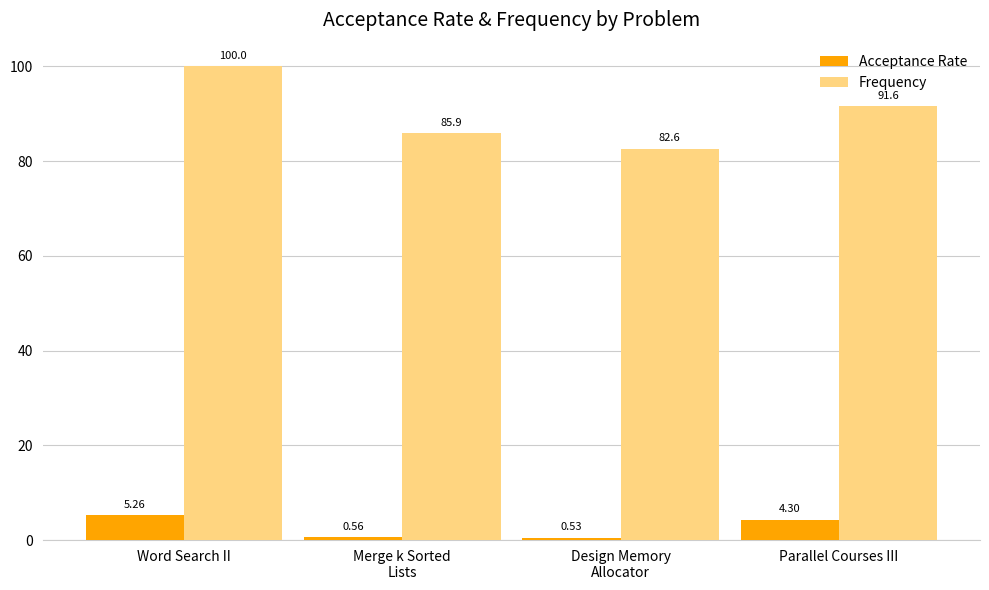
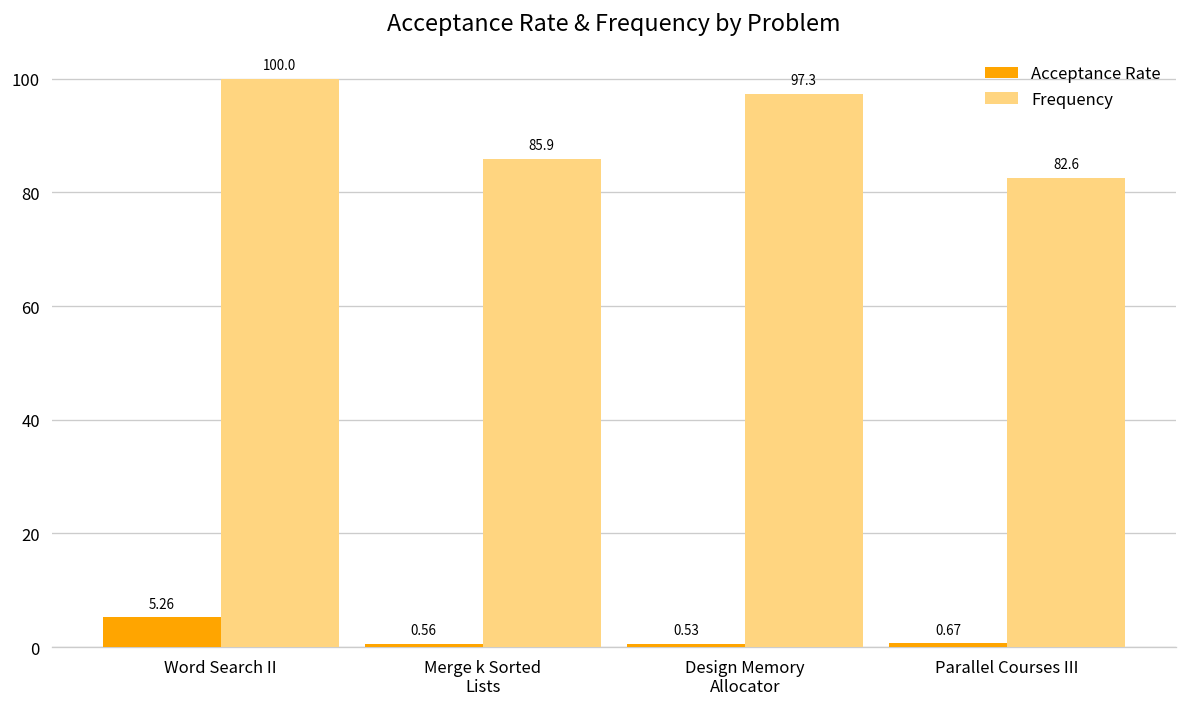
  {
    "Acceptance Rate": {
      "Word Search II": 5.26,
      "Merge k Sorted Lists": 0.56,
      "Design Memory Allocator": 0.53,
-     "Parallel Courses III": 4.30
+     "Parallel Courses III": 0.67
    },
    "Frequency": {
      "Word Search II": 100.0,
      "Merge k Sorted Lists": 85.9,
-     "Design Memory Allocator": 82.6,
-     "Parallel Courses III": 91.6
+     "Design Memory Allocator": 97.3,
+     "Parallel Courses III": 82.6
    }
  }
